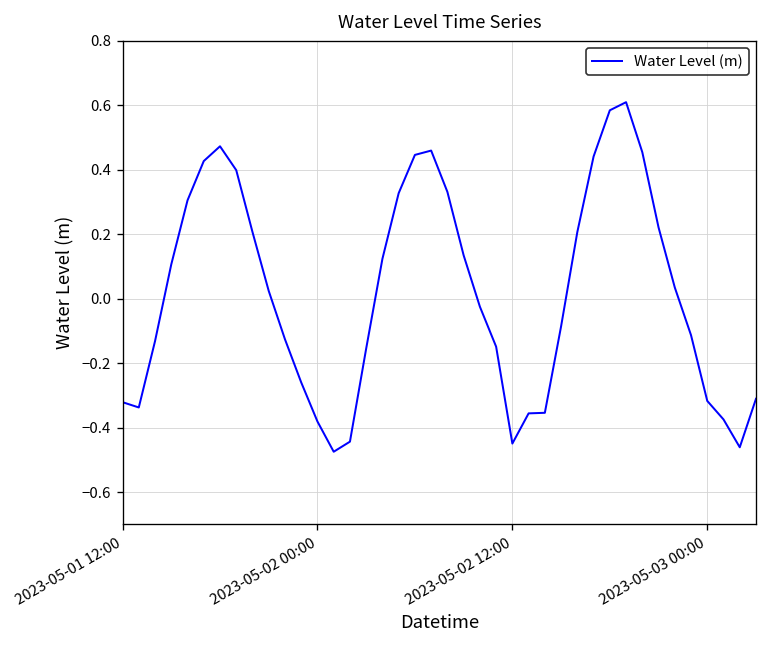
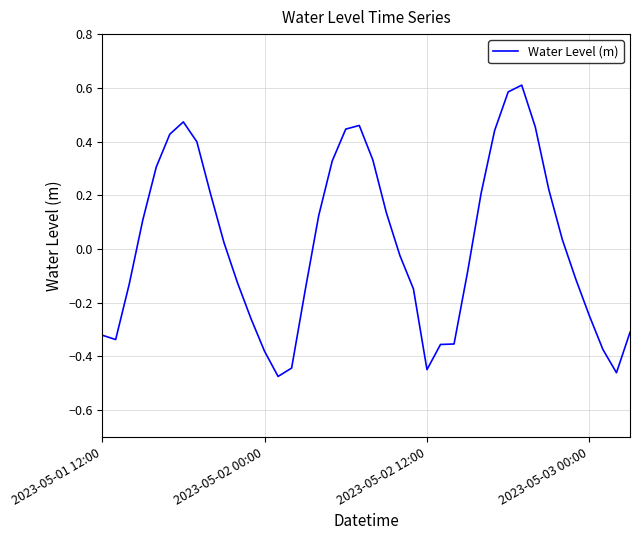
  {
    "2023-05-01 12:00": -0.32,
    "2023-05-02 00:00": -0.38,
    "2023-05-02 12:00": -0.45,
-   "2023-05-03 00:00": -0.32
+   "2023-05-03 00:00": -0.25
  }
